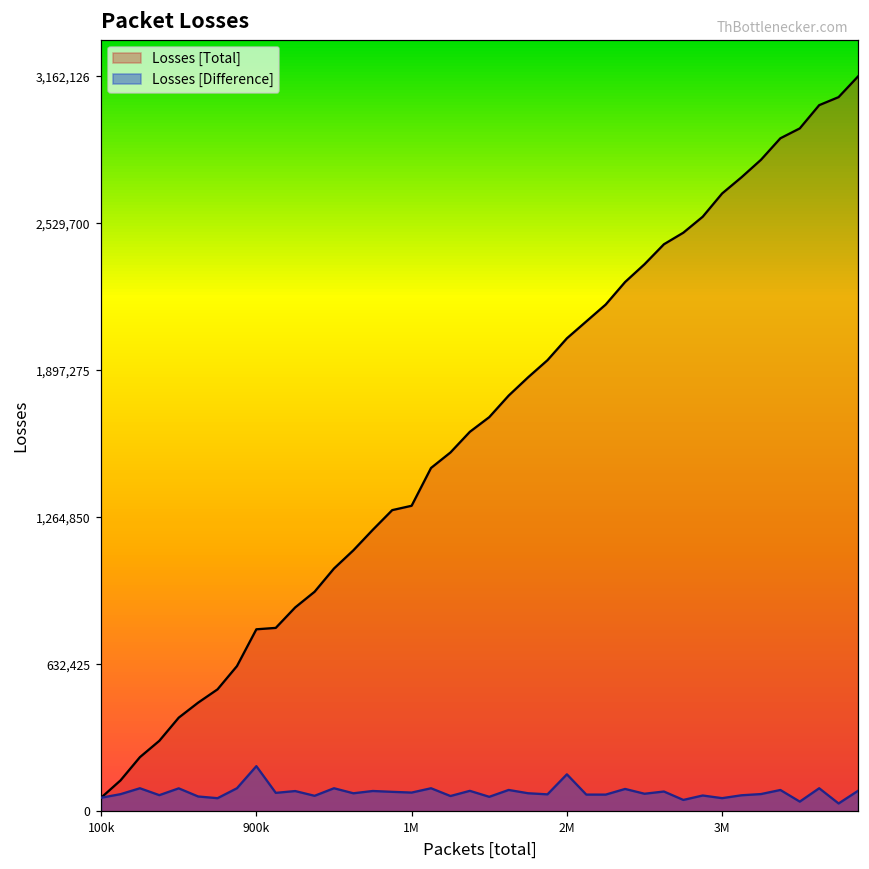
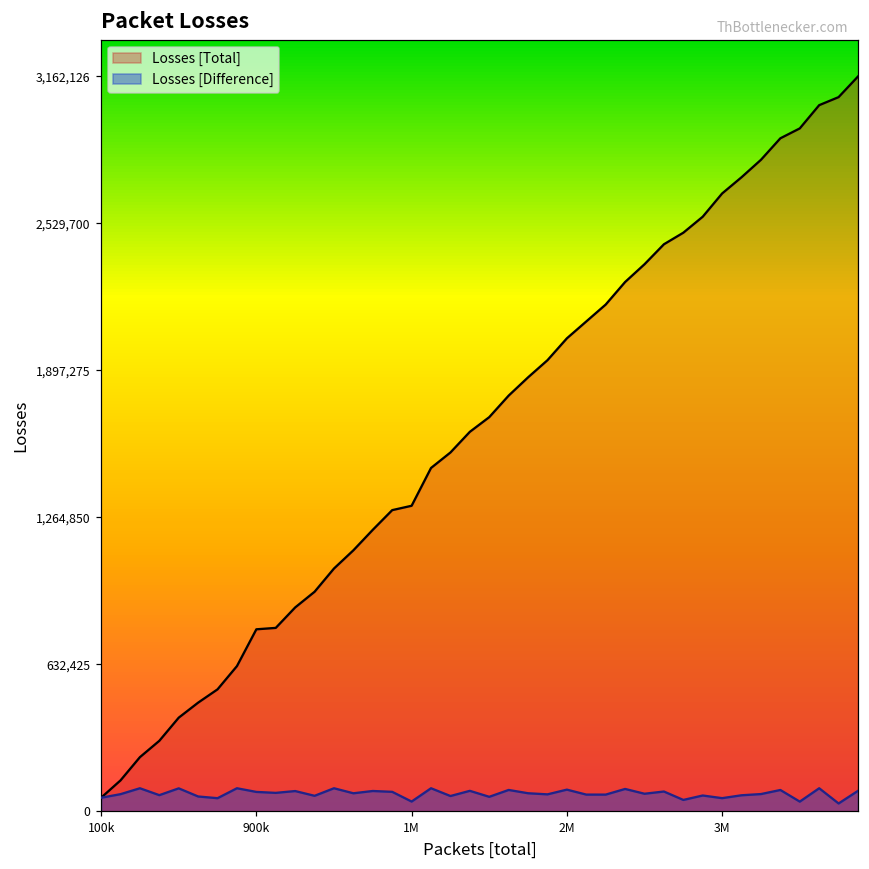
  {
    "Losses [Total]": {
      "900k": "780,000",
      "1M": "1,320,000",
      "2M": "2,040,000",
      "3M": "2,660,000"
    },
    "Losses [Difference]": {
-     "900k": "200,000",
-     "1M": "80,000",
-     "2M": "160,000",
+     "900k": "80,000",
+     "1M": "40,000",
+     "2M": "90,000",
      "3M": "60,000"
    }
  }
